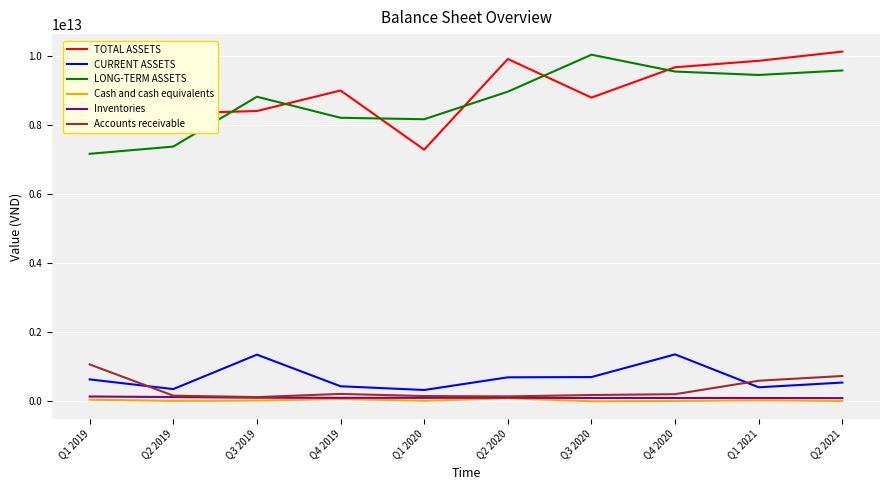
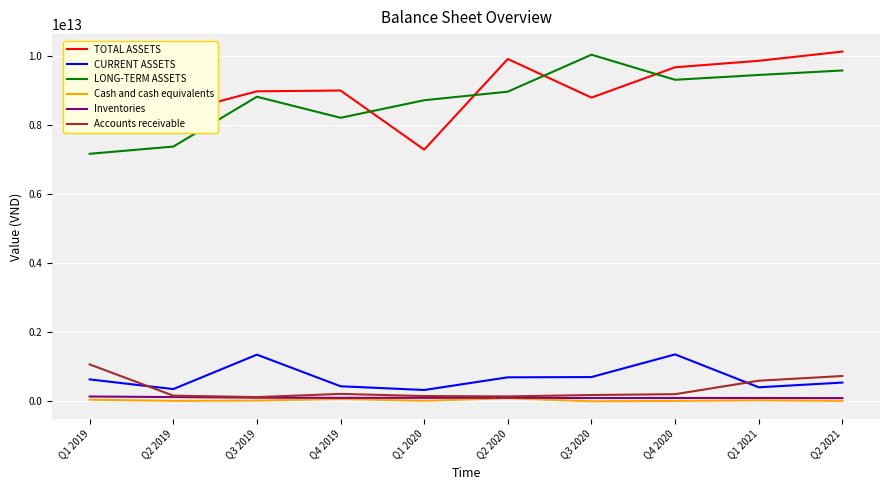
  {
    "TOTAL ASSETS": {
-     "Q3 2019": 8400000000000,
+     "Q3 2019": 9000000000000,
      "Q4 2019": 9000000000000,
      "Q1 2020": 7300000000000,
      "Q2 2020": 9900000000000,
      "Q3 2020": 8800000000000,
      "Q4 2020": 9700000000000,
      "Q1 2021": 9900000000000,
      "Q2 2021": 10100000000000
    },
    "CURRENT ASSETS": {
      "Q1 2019": 600000000000,
      "Q2 2019": 400000000000,
      "Q3 2019": 1400000000000,
      "Q4 2019": 400000000000,
      "Q1 2020": 300000000000,
      "Q2 2020": 700000000000,
      "Q3 2020": 700000000000,
      "Q4 2020": 1400000000000,
      "Q1 2021": 400000000000,
      "Q2 2021": 500000000000
    },
    "LONG-TERM ASSETS": {
      "Q1 2019": 7200000000000,
      "Q2 2019": 7400000000000,
      "Q3 2019": 8800000000000,
      "Q4 2019": 8200000000000,
-     "Q1 2020": 8200000000000,
+     "Q1 2020": 8700000000000,
      "Q2 2020": 9000000000000,
      "Q3 2020": 10000000000000,
-     "Q4 2020": 9600000000000,
+     "Q4 2020": 9300000000000,
      "Q1 2021": 9500000000000,
      "Q2 2021": 9600000000000
    },
    "Cash and cash equivalents": {
      "Q1 2019": 100000000000,
      "Q2 2019": 0,
      "Q3 2019": 0,
      "Q1 2020": 0,
      "Q3 2020": 0,
      "Q4 2020": 0,
      "Q2 2021": 0
    },
    "Inventories": {
      "Q1 2019": 100000000000,
      "Q3 2020": 100000000000,
      "Q4 2020": 100000000000,
      "Q2 2021": 100000000000
    },
    "Accounts receivable": {
      "Q1 2019": 1100000000000,
      "Q4 2019": 200000000000,
      "Q3 2020": 200000000000,
      "Q4 2020": 200000000000,
      "Q1 2021": 600000000000,
      "Q2 2021": 700000000000
    }
  }
